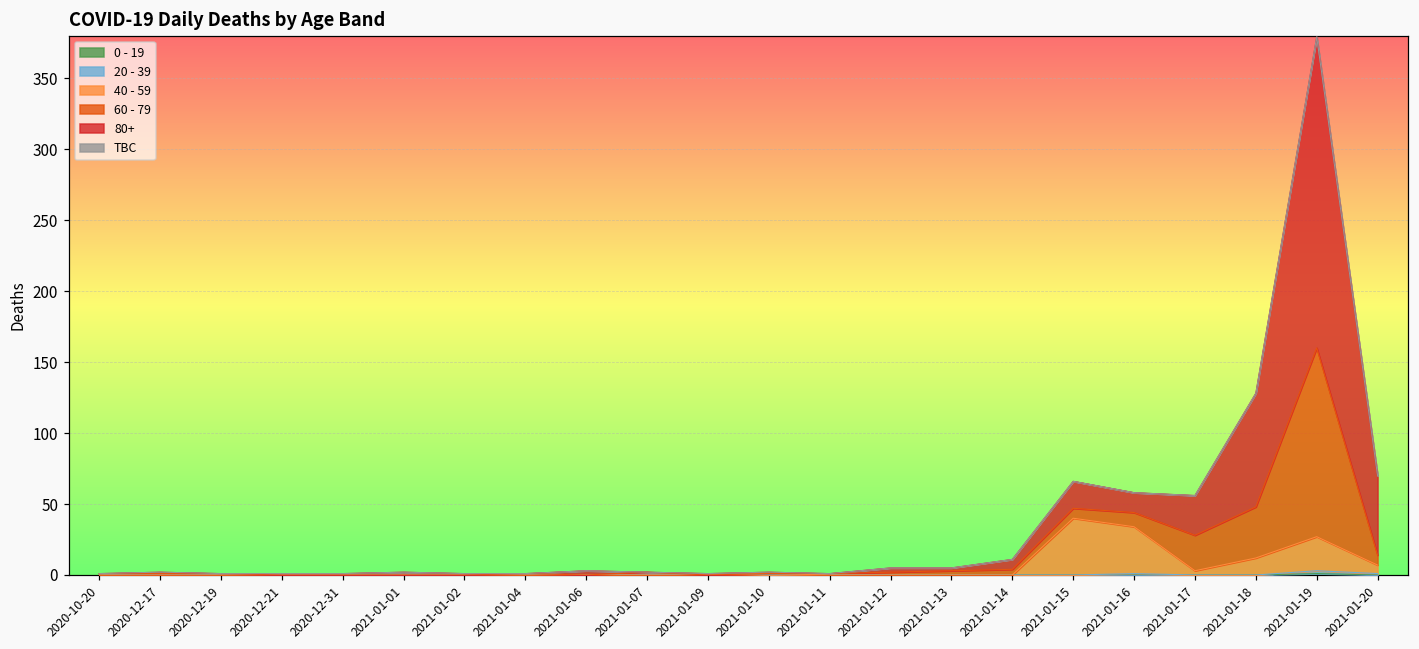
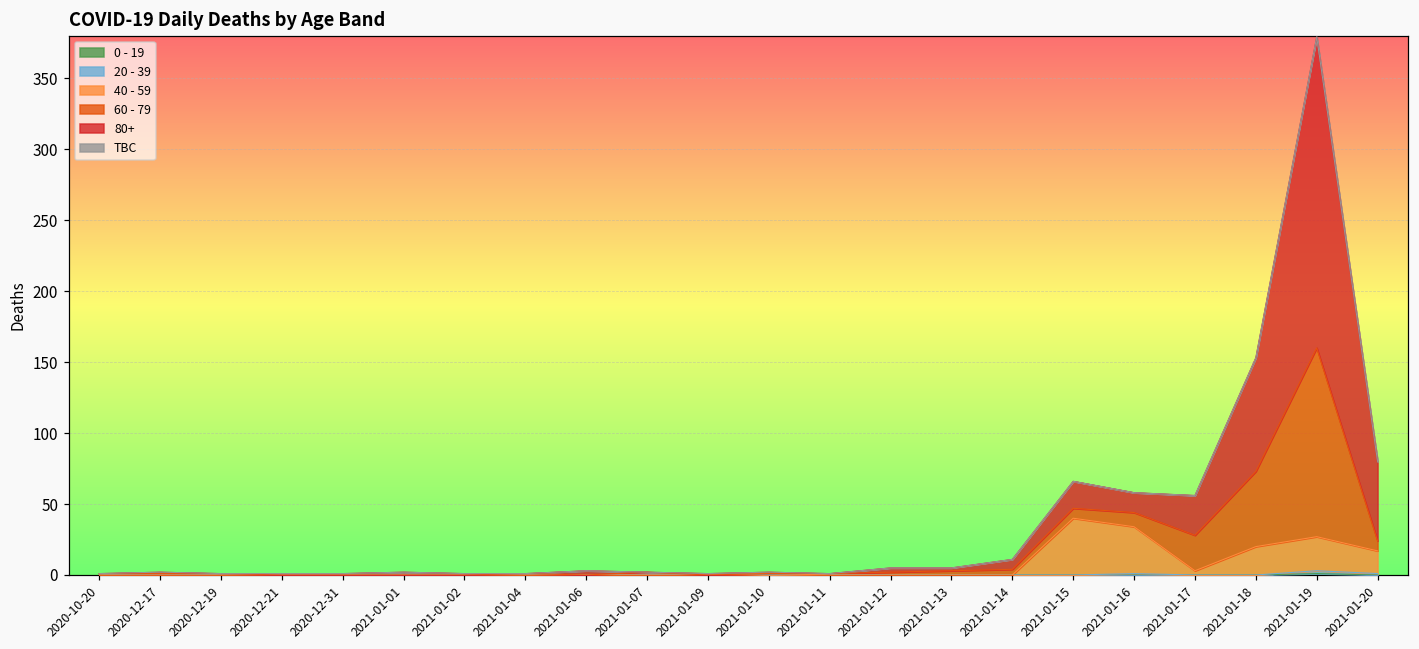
  {
    "40 - 59": {
      "2021-01-15": 40,
      "2021-01-16": 33,
      "2021-01-17": 3,
-     "2021-01-18": 12,
+     "2021-01-18": 20,
      "2021-01-19": 24,
-     "2021-01-20": 6
+     "2021-01-20": 16
    },
    "60 - 79": {
      "2021-01-12": 2,
      "2021-01-13": 3,
      "2021-01-14": 4,
      "2021-01-15": 7,
      "2021-01-16": 10,
      "2021-01-17": 25,
-     "2021-01-18": 36,
+     "2021-01-18": 53,
      "2021-01-19": 133,
      "2021-01-20": 7
    }
  }
